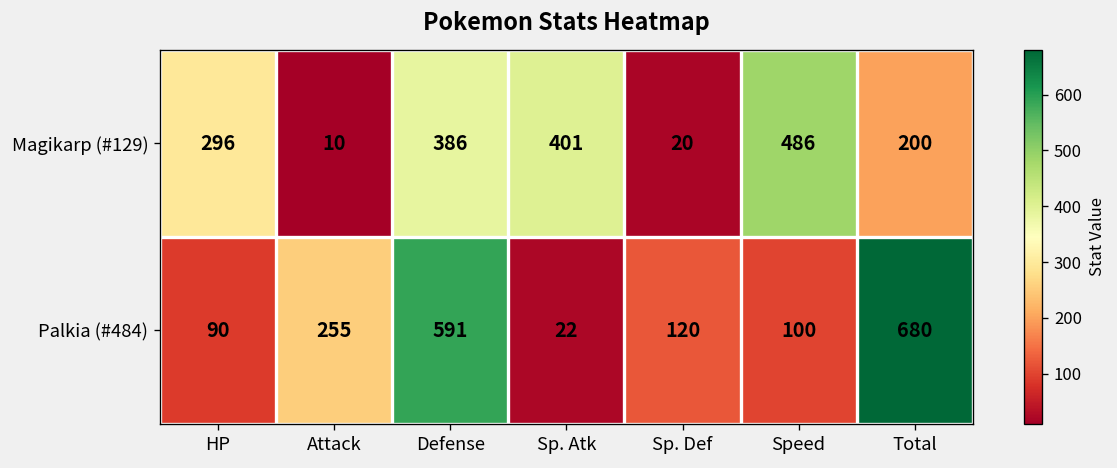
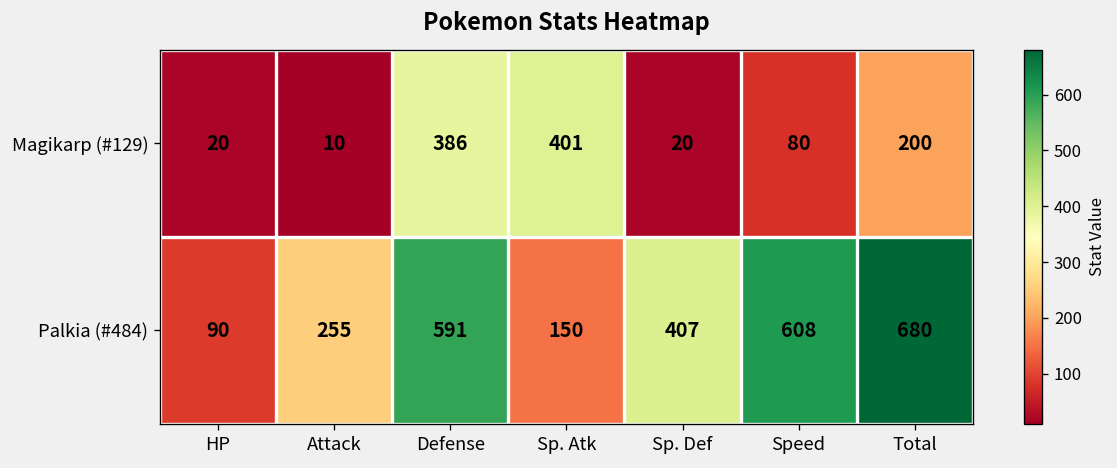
  {
    "Magikarp (#129)": {
-     "HP": 296,
+     "HP": 20,
      "Attack": 10,
      "Defense": 386,
      "Sp. Atk": 401,
      "Sp. Def": 20,
-     "Speed": 486,
+     "Speed": 80,
      "Total": 200
    },
    "Palkia (#484)": {
      "HP": 90,
      "Attack": 255,
      "Defense": 591,
-     "Sp. Atk": 22,
-     "Sp. Def": 120,
-     "Speed": 100,
+     "Sp. Atk": 150,
+     "Sp. Def": 407,
+     "Speed": 608,
      "Total": 680
    }
  }
